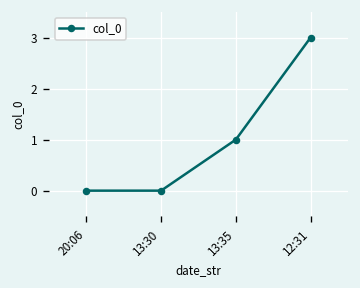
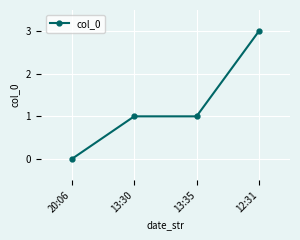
  {
    "20:06": 0,
-   "13:30": 0,
+   "13:30": 1,
    "13:35": 1,
    "12:31": 3
  }
